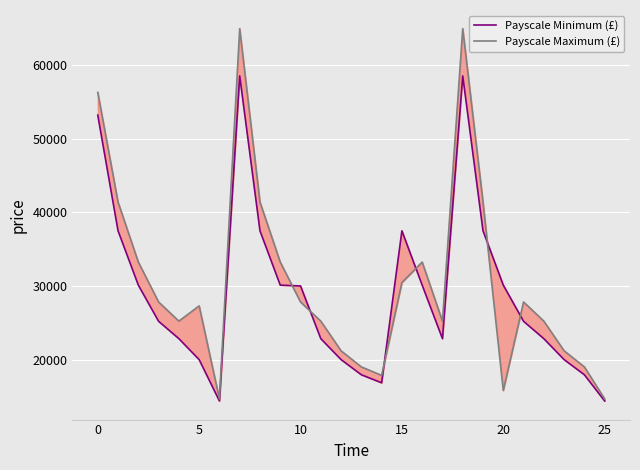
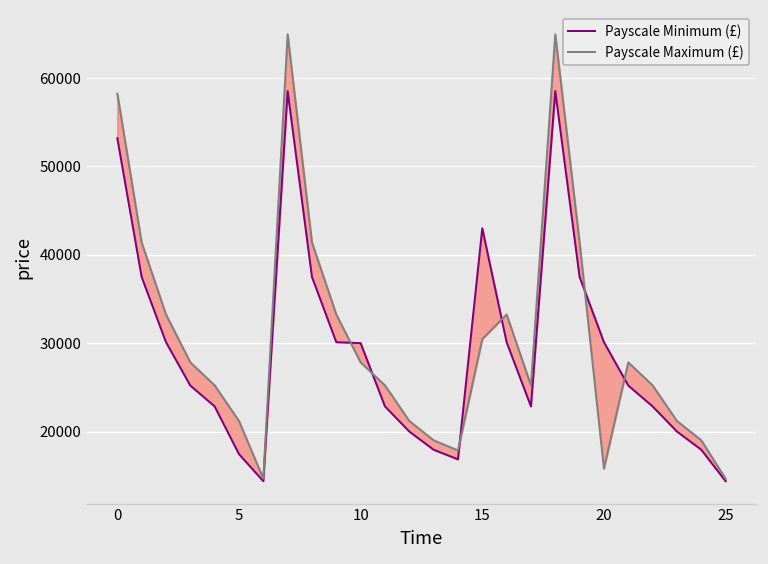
  {
    "Payscale Minimum (£)": {
      "0": 53000,
-     "5": 20000,
-     "15": 37000
+     "5": 17000,
+     "15": 43000
    },
    "Payscale Maximum (£)": {
-     "0": 56000,
-     "5": 27000,
+     "0": 58000,
+     "5": 21000,
      "10": 28000,
      "15": 30000,
      "20": 16000
    }
  }
